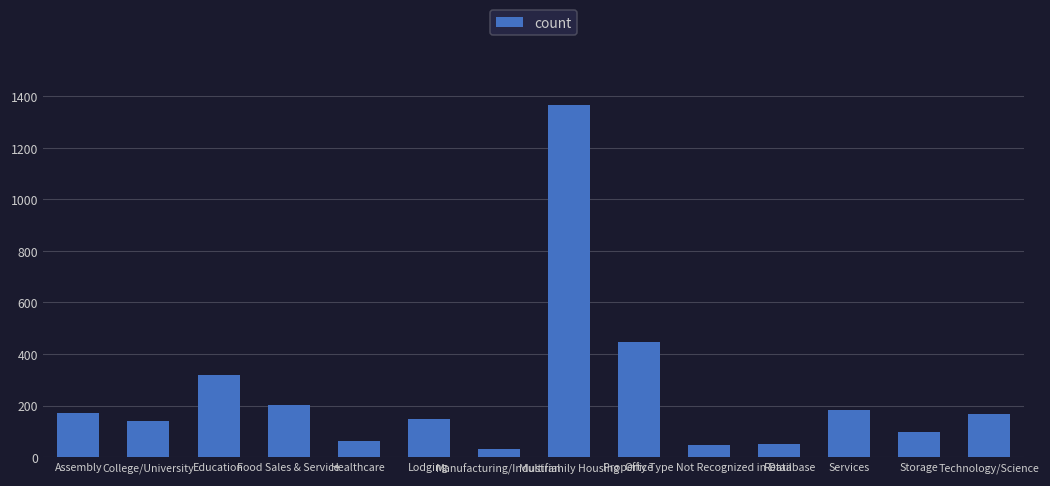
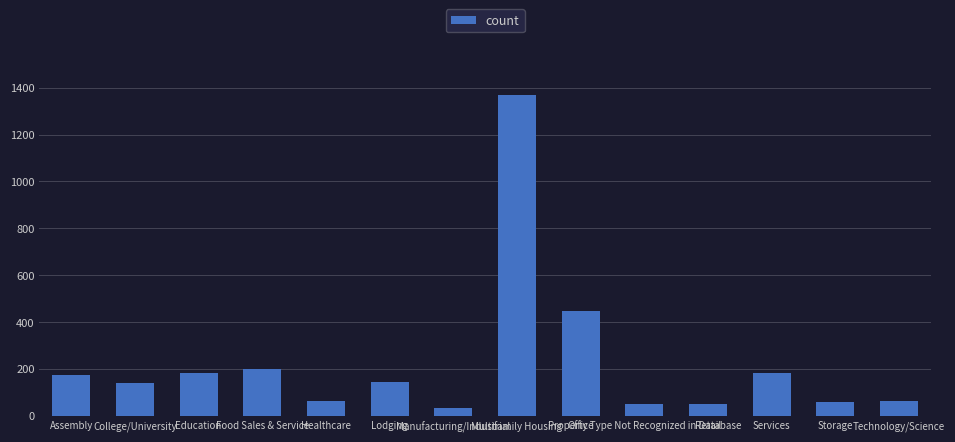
  {
    "Assembly": 170,
    "College/University": 140,
-   "Education": 320,
+   "Education": 180,
    "Food Sales & Service": 200,
    "Property Type Not Recognized in Database": 50,
    "Services": 180,
-   "Storage": 100,
-   "Technology/Science": 170
+   "Storage": 60,
+   "Technology/Science": 60
  }
